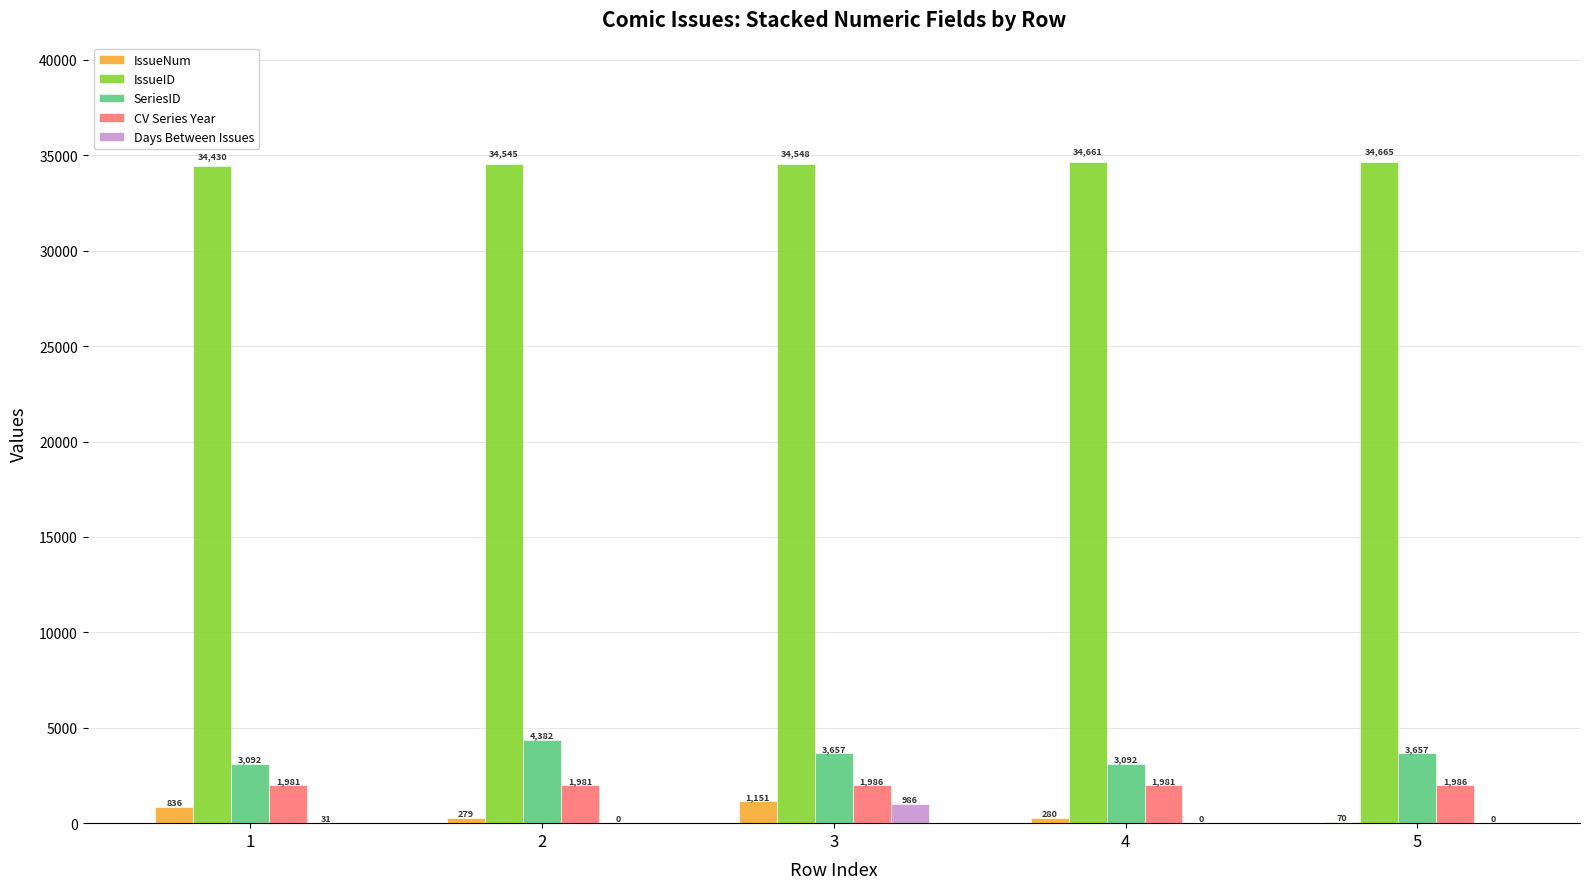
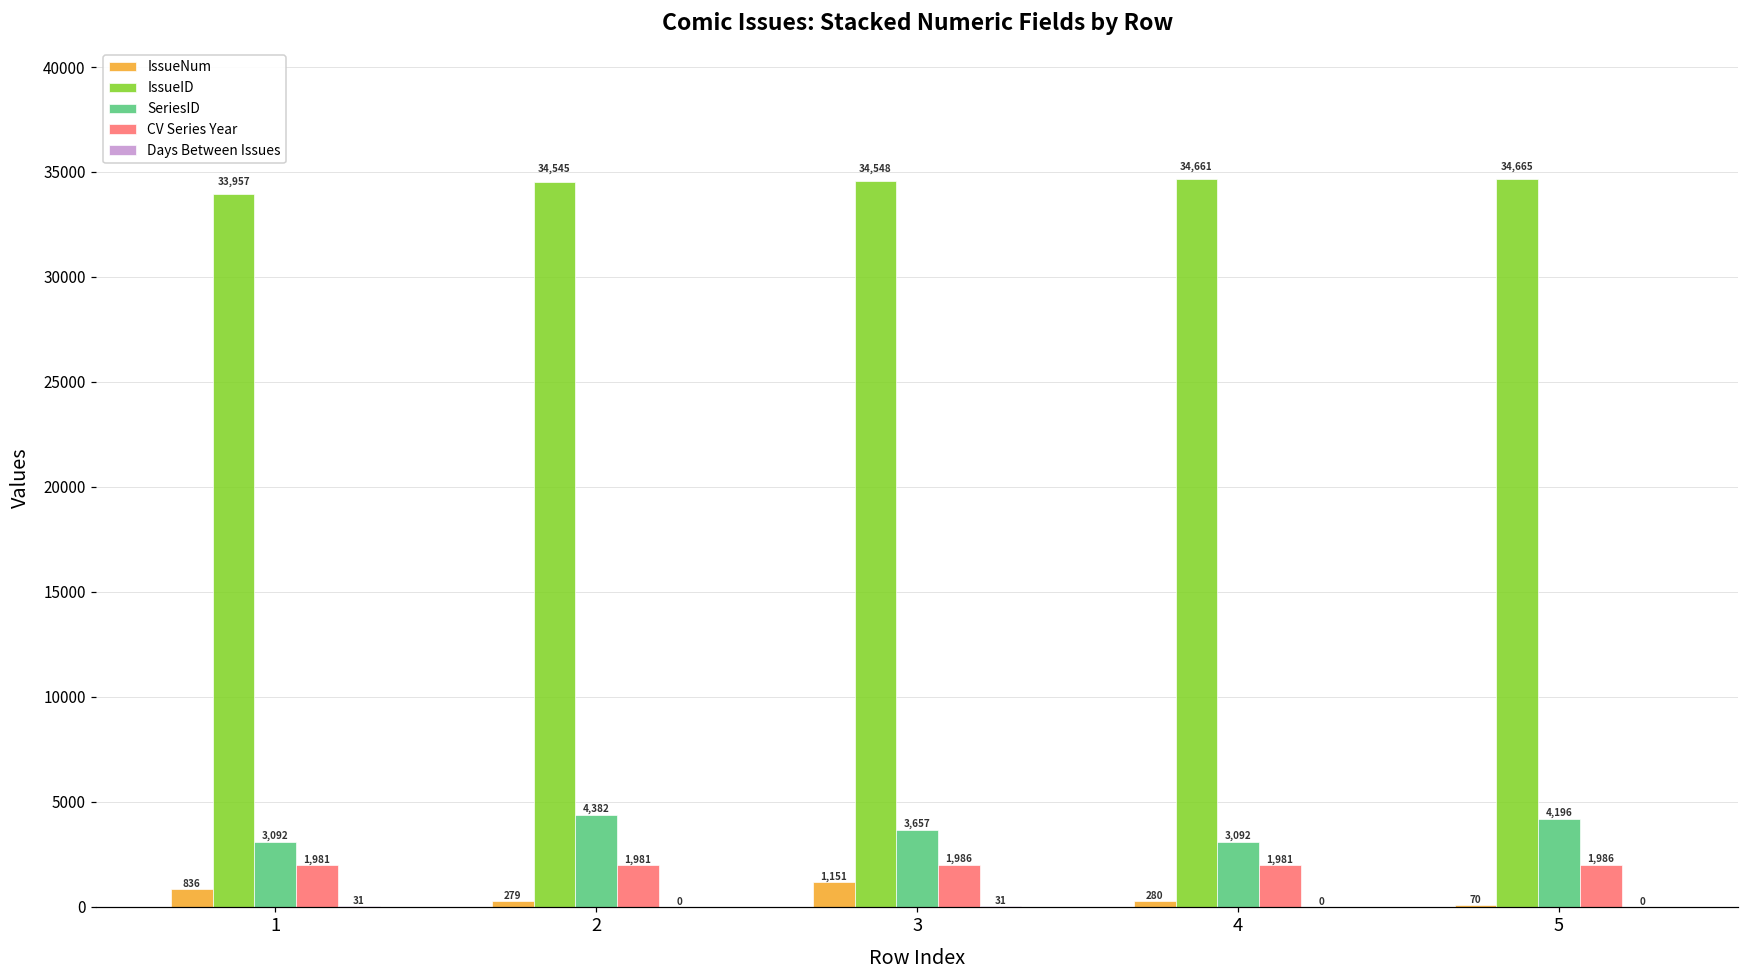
  {
    "IssueNum": {
      "1": "836",
      "2": "279",
      "3": "1,151",
      "4": "280",
      "5": "70"
    },
    "IssueID": {
-     "1": "34,430",
+     "1": "33,957",
      "2": "34,545",
      "3": "34,548",
      "4": "34,661",
      "5": "34,665"
    },
    "SeriesID": {
      "1": "3,092",
      "2": "4,382",
      "3": "3,657",
      "4": "3,092",
-     "5": "3,657"
+     "5": "4,196"
    },
    "CV Series Year": {
      "1": "1,981",
      "2": "1,981",
      "3": "1,986",
      "4": "1,981",
      "5": "1,986"
    },
    "Days Between Issues": {
      "1": "31",
      "2": "0",
-     "3": "986",
+     "3": "31",
      "4": "0",
      "5": "0"
    }
  }
